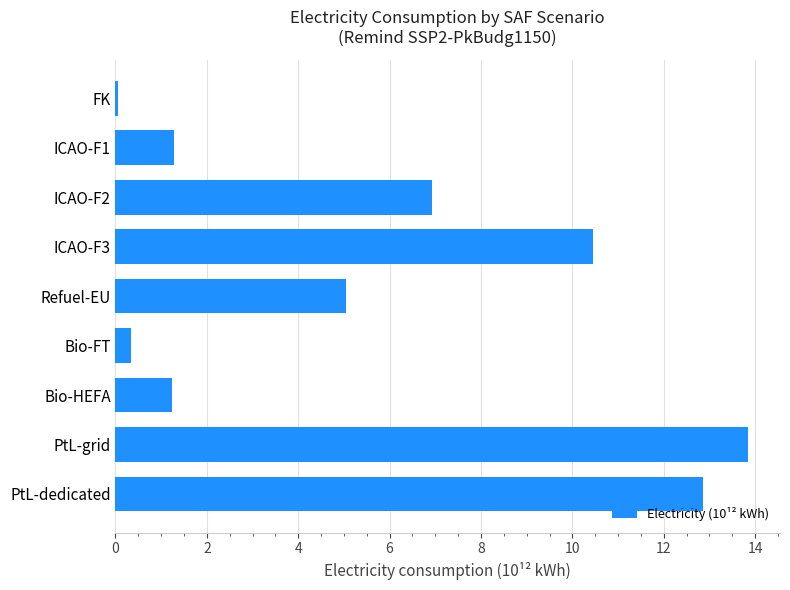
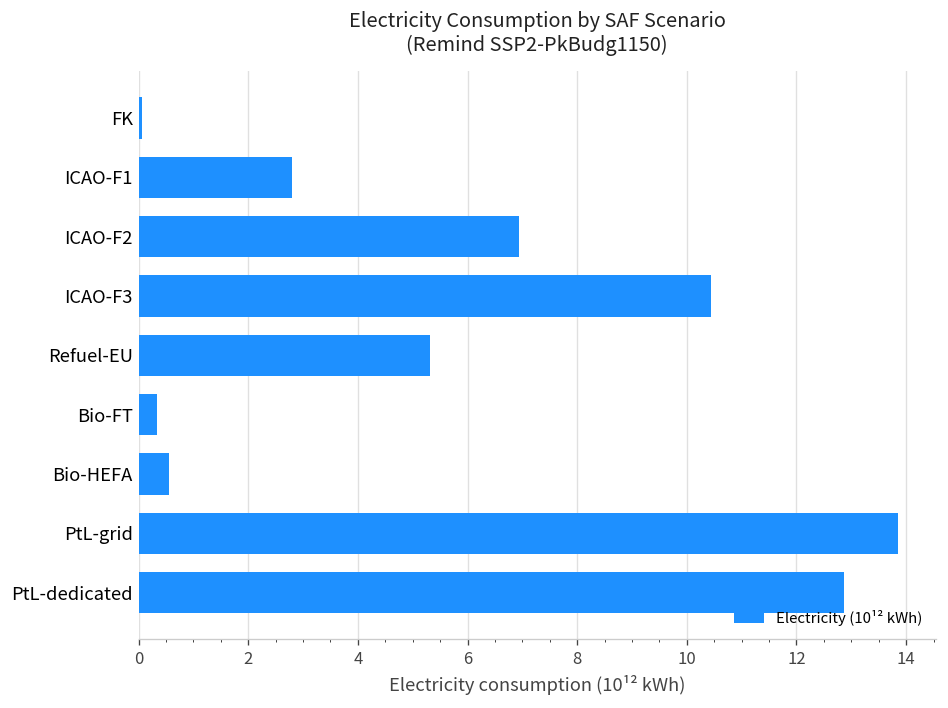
  {
    "FK": 0.1,
-   "ICAO-F1": 1.3,
+   "ICAO-F1": 2.8,
    "ICAO-F2": 6.9,
    "ICAO-F3": 10.4,
-   "Refuel-EU": 5.0,
+   "Refuel-EU": 5.3,
    "Bio-FT": 0.3,
-   "Bio-HEFA": 1.2,
+   "Bio-HEFA": 0.6,
    "PtL-grid": 13.9,
    "PtL-dedicated": 12.9
  }
